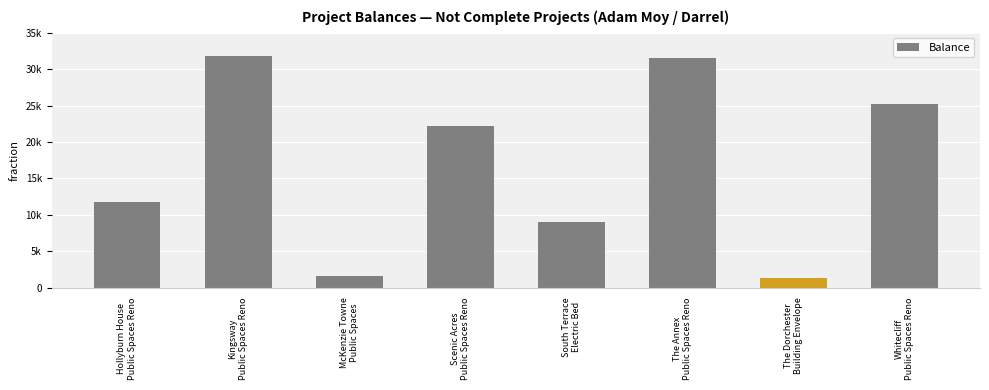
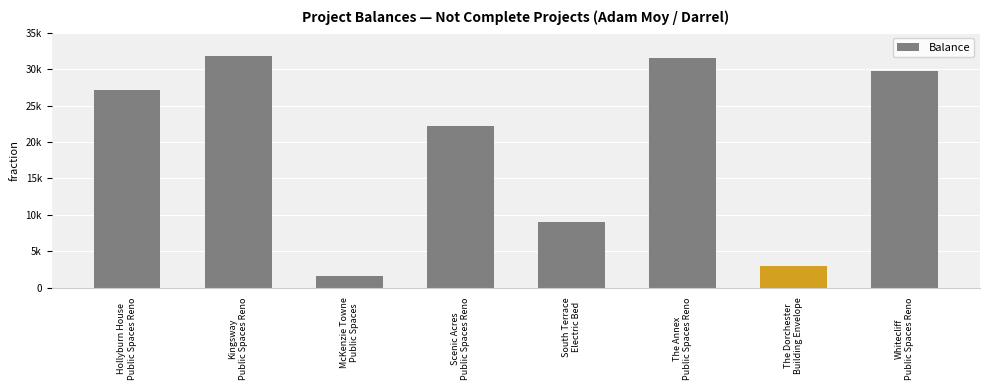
  {
-   "Hollyburn House Public Spaces Reno": 12000,
+   "Hollyburn House Public Spaces Reno": 27000,
    "Kingsway Public Spaces Reno": 32000,
    "McKenzie Towne Public Spaces": 2000,
    "Scenic Acres Public Spaces Reno": 22000,
    "South Terrace Electric Bed": 9000,
    "The Annex Public Spaces Reno": 31000,
-   "The Dorchester Building Envelope": 1000,
-   "Whitecliff Public Spaces Reno": 25000
+   "The Dorchester Building Envelope": 3000,
+   "Whitecliff Public Spaces Reno": 30000
  }
